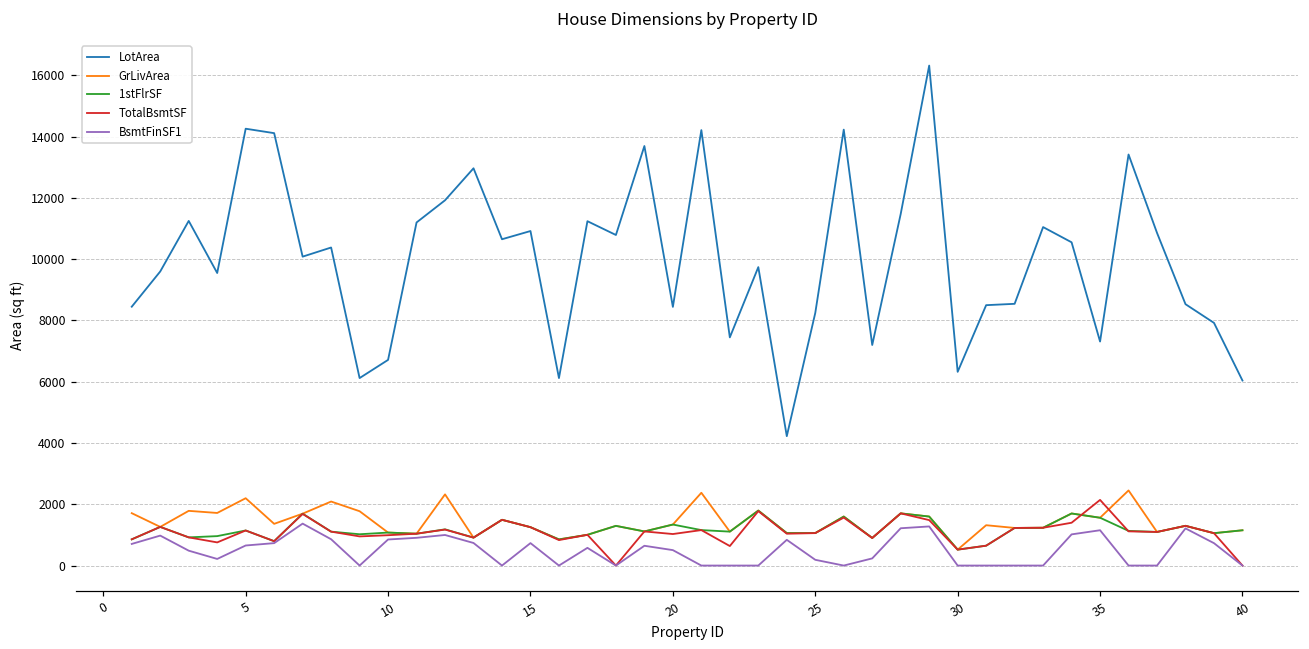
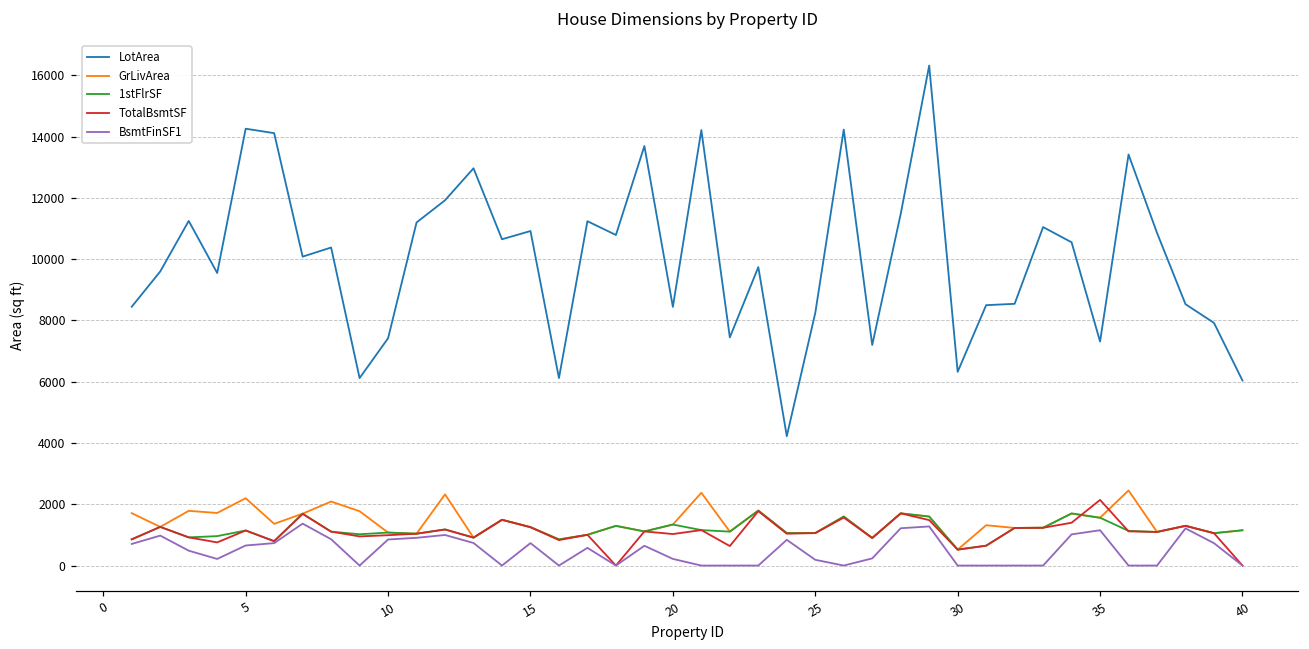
  {
    "LotArea": {
      "5": 14300,
-     "10": 6700,
+     "10": 7400,
      "15": 10900,
      "20": 8400,
      "25": 8200,
      "30": 6300,
      "35": 7300,
      "40": 6000
    },
    "GrLivArea": {
      "5": 2200
    },
    "TotalBsmtSF": {
      "20": 1000,
      "35": 2100
    },
    "BsmtFinSF1": {
      "5": 700,
      "10": 900,
      "15": 700,
-     "20": 500,
+     "20": 200,
      "25": 200,
      "30": 0,
      "35": 1200
    }
  }
